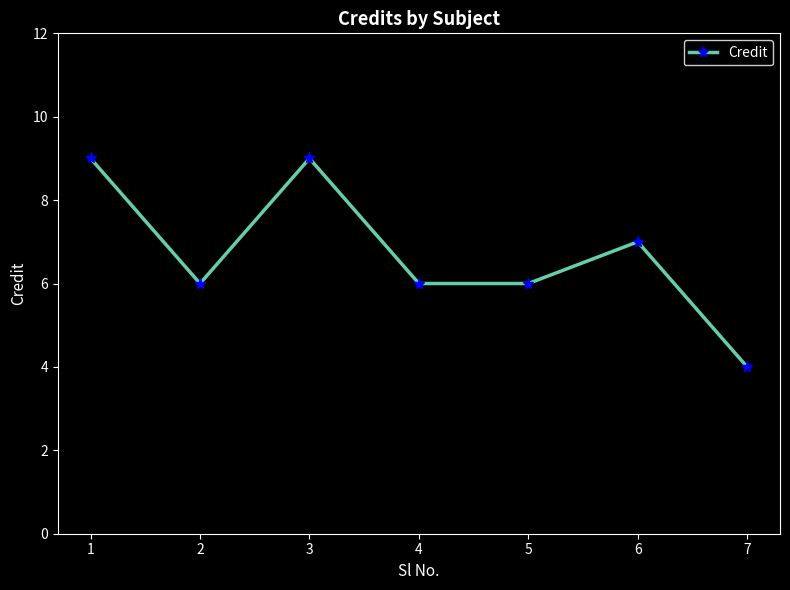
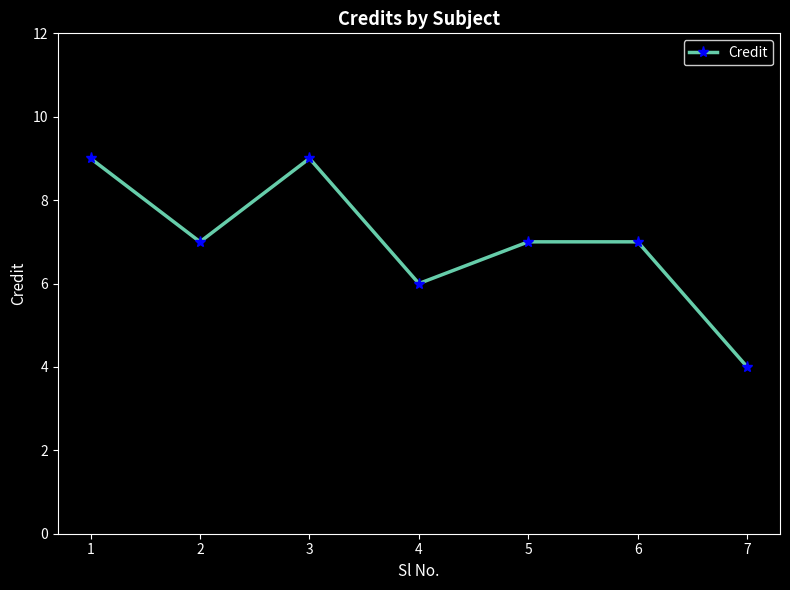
  {
    "1": 9,
-   "2": 6,
+   "2": 7,
    "3": 9,
    "4": 6,
-   "5": 6,
+   "5": 7,
    "6": 7,
    "7": 4
  }
